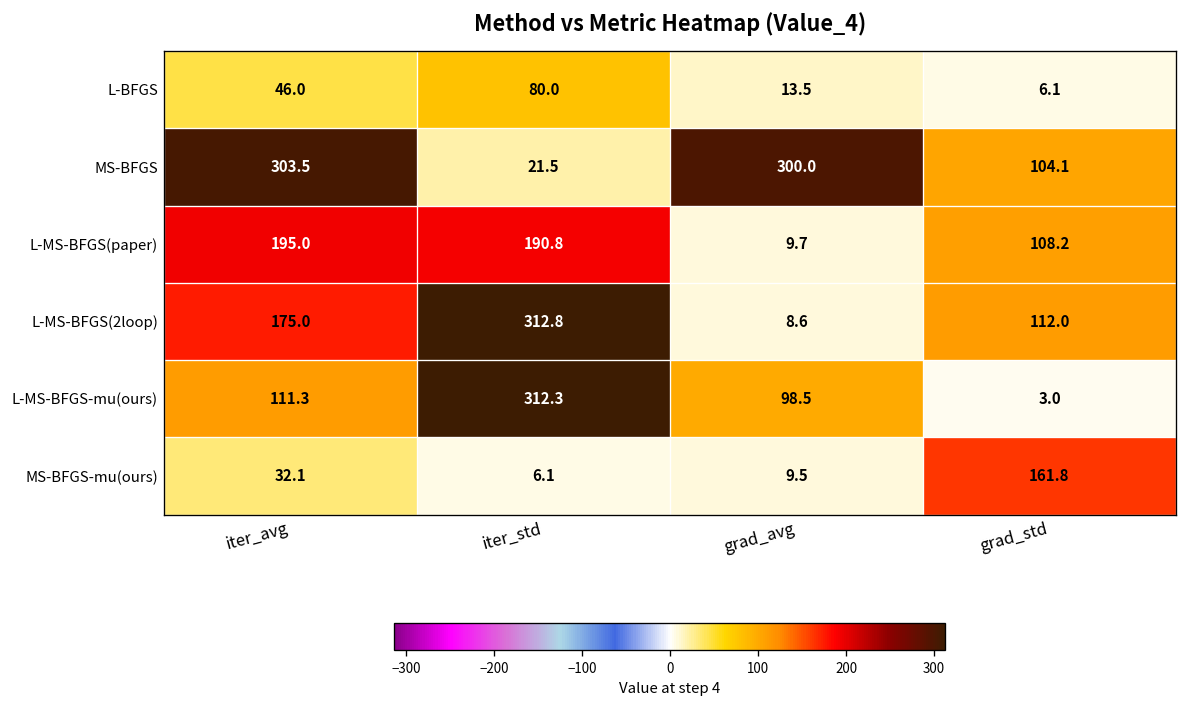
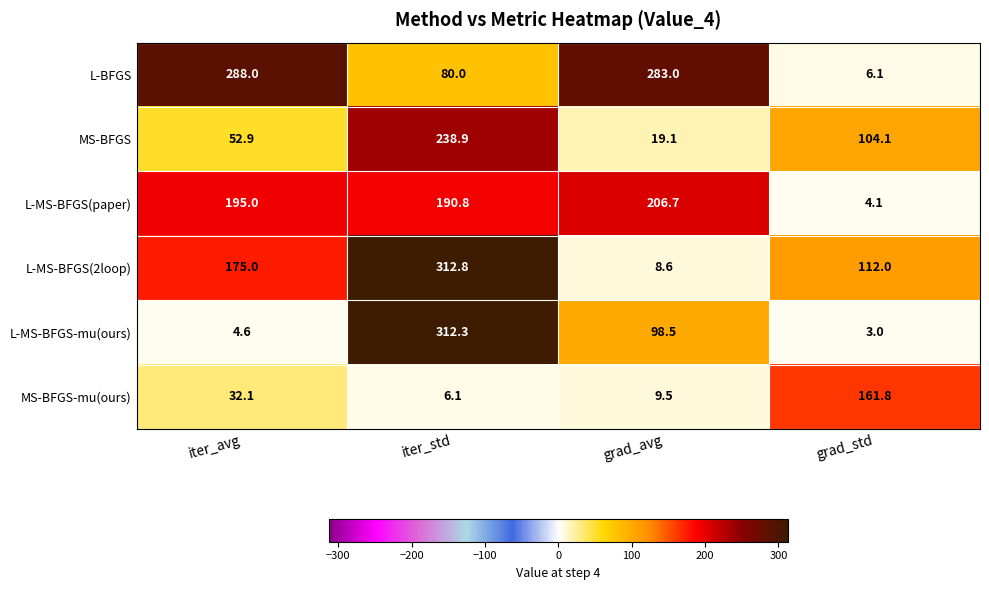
  {
    "L-BFGS": {
-     "iter_avg": 46.0,
+     "iter_avg": 288.0,
      "iter_std": 80.0,
-     "grad_avg": 13.5,
+     "grad_avg": 283.0,
      "grad_std": 6.1
    },
    "MS-BFGS": {
-     "iter_avg": 303.5,
-     "iter_std": 21.5,
-     "grad_avg": 300.0,
+     "iter_avg": 52.9,
+     "iter_std": 238.9,
+     "grad_avg": 19.1,
      "grad_std": 104.1
    },
    "L-MS-BFGS(paper)": {
      "iter_avg": 195.0,
      "iter_std": 190.8,
-     "grad_avg": 9.7,
-     "grad_std": 108.2
+     "grad_avg": 206.7,
+     "grad_std": 4.1
    },
    "L-MS-BFGS(2loop)": {
      "iter_avg": 175.0,
      "iter_std": 312.8,
      "grad_avg": 8.6,
      "grad_std": 112.0
    },
    "L-MS-BFGS-mu(ours)": {
-     "iter_avg": 111.3,
+     "iter_avg": 4.6,
      "iter_std": 312.3,
      "grad_avg": 98.5,
      "grad_std": 3.0
    },
    "MS-BFGS-mu(ours)": {
      "iter_avg": 32.1,
      "iter_std": 6.1,
      "grad_avg": 9.5,
      "grad_std": 161.8
    }
  }
